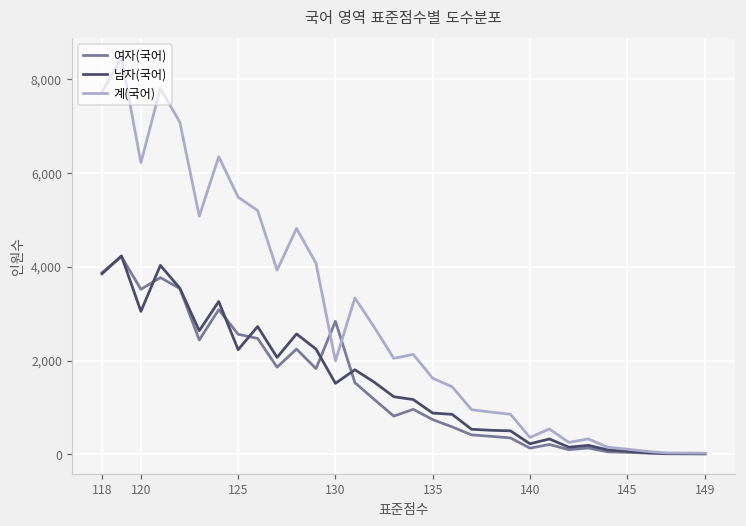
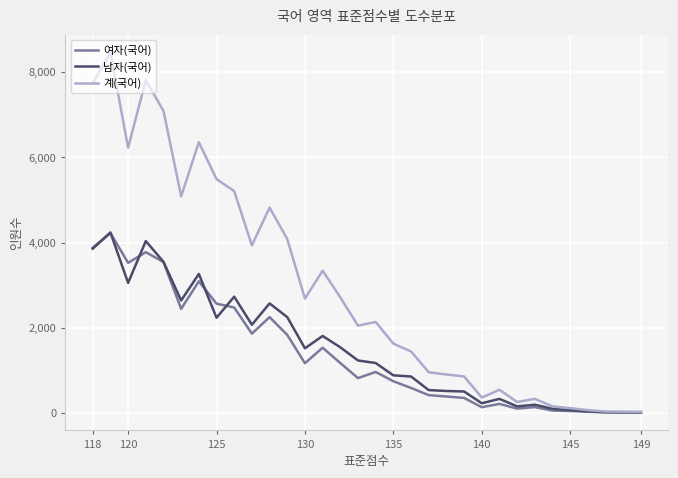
  {
    "여자(국어)": {
      "120": "3,500",
      "125": "2,600",
-     "130": "2,800",
+     "130": "1,200",
      "135": "700",
      "140": "100"
    },
    "남자(국어)": {
      "120": "3,100",
      "125": "2,200",
      "130": "1,500",
      "135": "900",
      "140": "200"
    },
    "계(국어)": {
      "120": "6,200",
      "125": "5,500",
-     "130": "2,000",
+     "130": "2,700",
      "135": "1,600",
      "140": "400"
    }
  }
